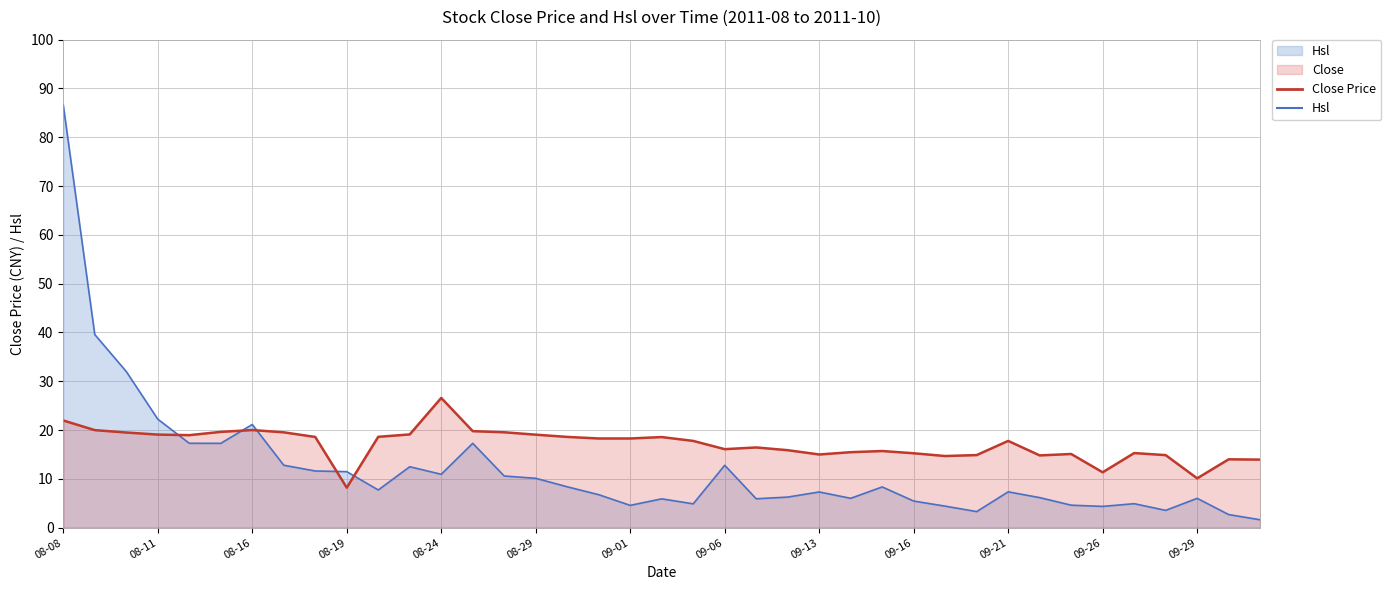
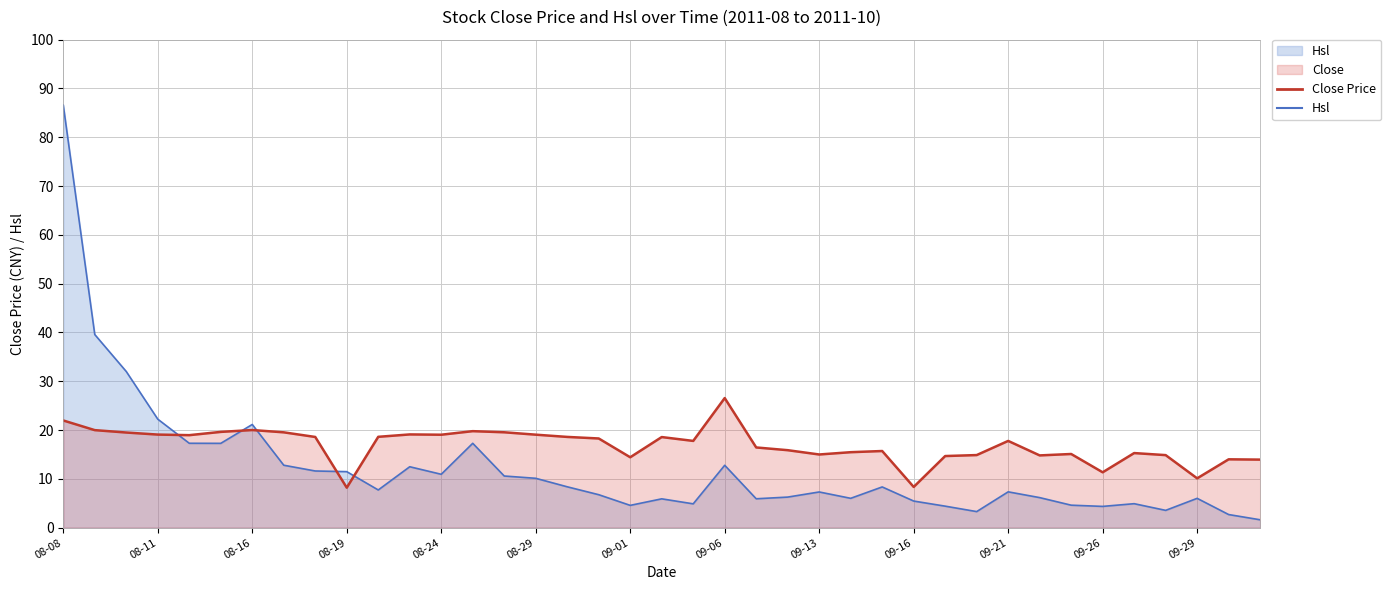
  {
    "Close": {
      "08-08": 22,
      "08-11": 19,
      "08-16": 20,
      "08-19": 8,
-     "08-24": 27,
+     "08-24": 19,
      "08-29": 19,
-     "09-01": 18,
-     "09-06": 16,
+     "09-01": 14,
+     "09-06": 27,
      "09-13": 15,
-     "09-16": 15,
+     "09-16": 8,
      "09-21": 18,
      "09-26": 11,
      "09-29": 10
    }
  }
